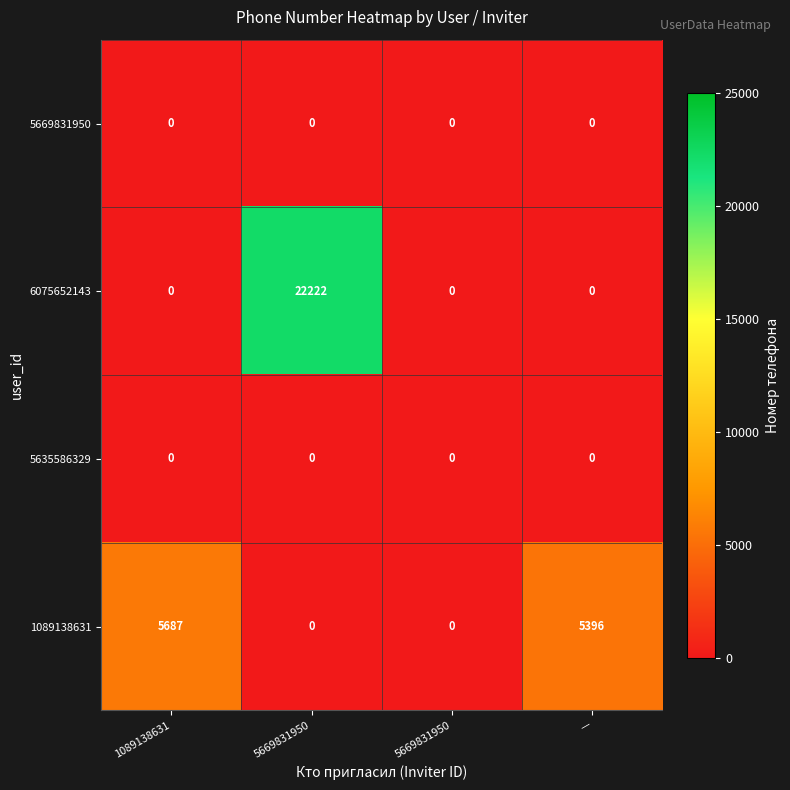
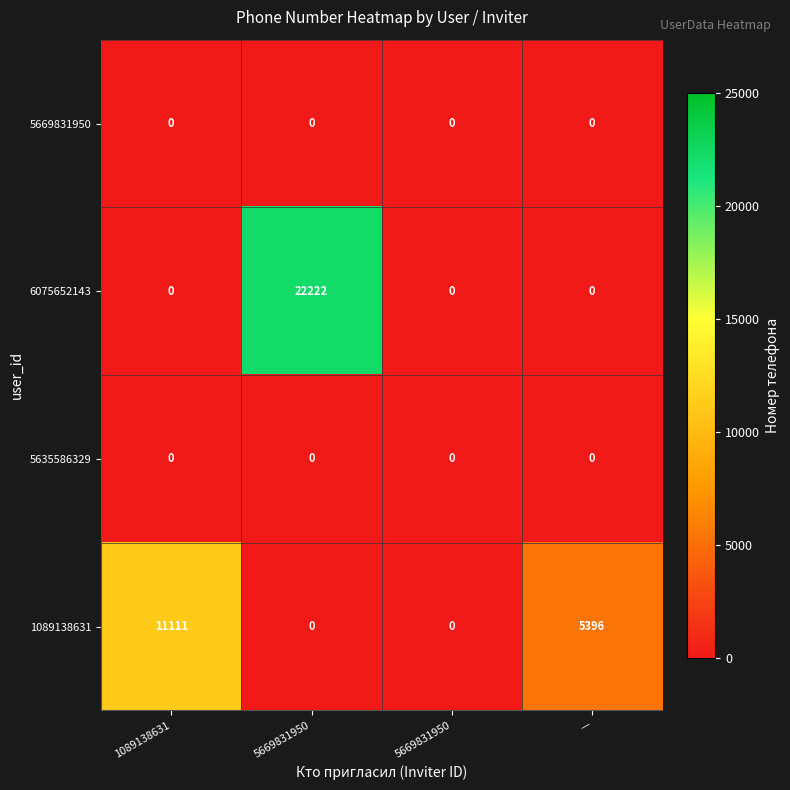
  {
    "5669831950": {
      "1089138631": 0,
      "—": 0
    },
    "6075652143": {
      "1089138631": 0,
      "—": 0
    },
    "5635586329": {
      "1089138631": 0,
      "—": 0
    },
    "1089138631": {
-     "1089138631": 5687,
+     "1089138631": 11111,
      "—": 5396
    }
  }
